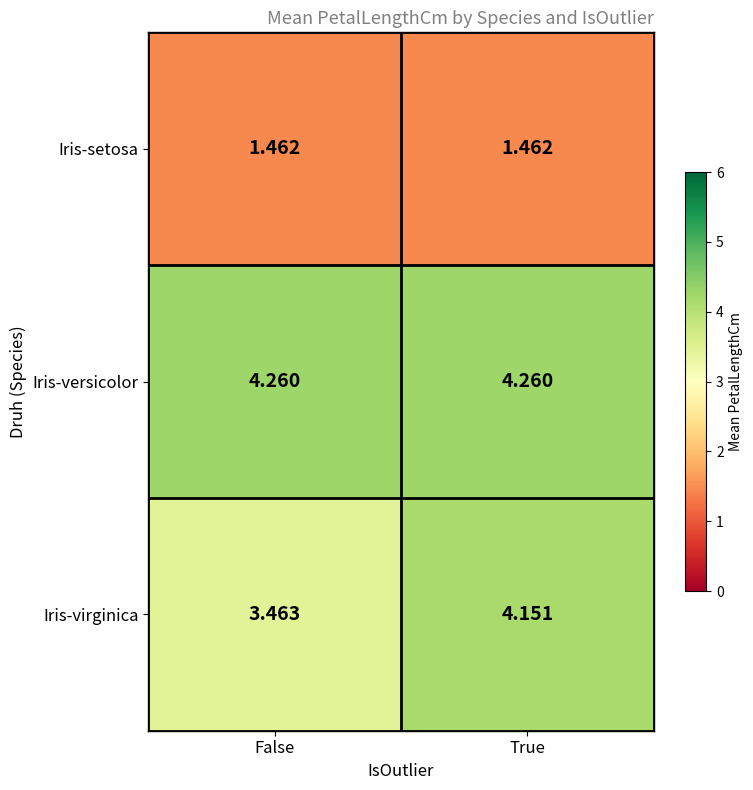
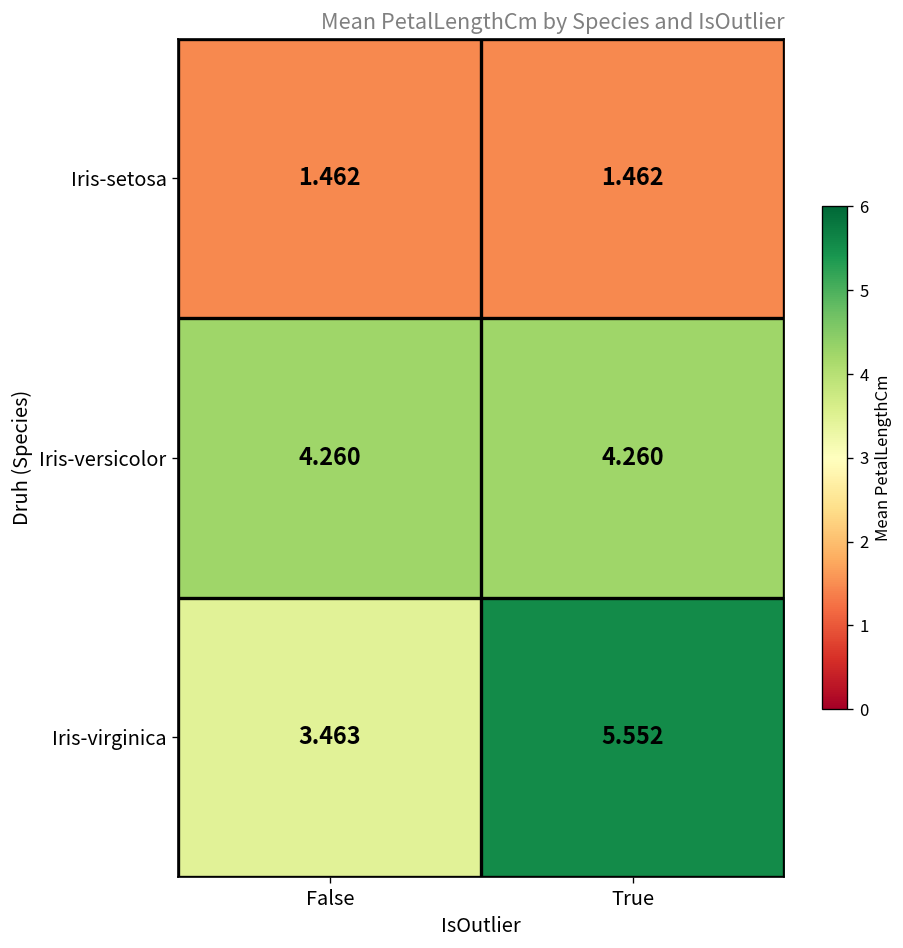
  {
    "Iris-setosa": {
      "False": 1.462,
      "True": 1.462
    },
    "Iris-versicolor": {
      "False": 4.260,
      "True": 4.260
    },
    "Iris-virginica": {
      "False": 3.463,
-     "True": 4.151
+     "True": 5.552
    }
  }
